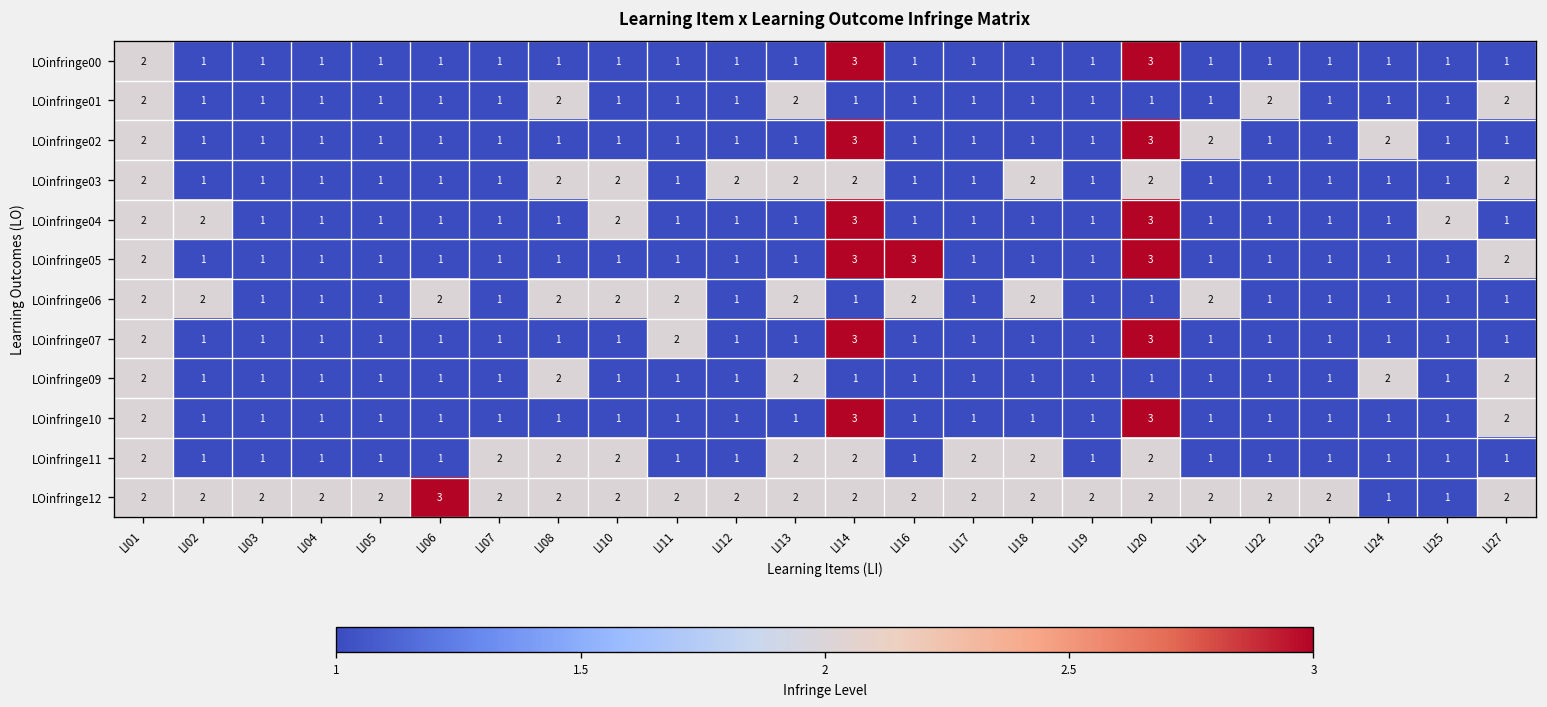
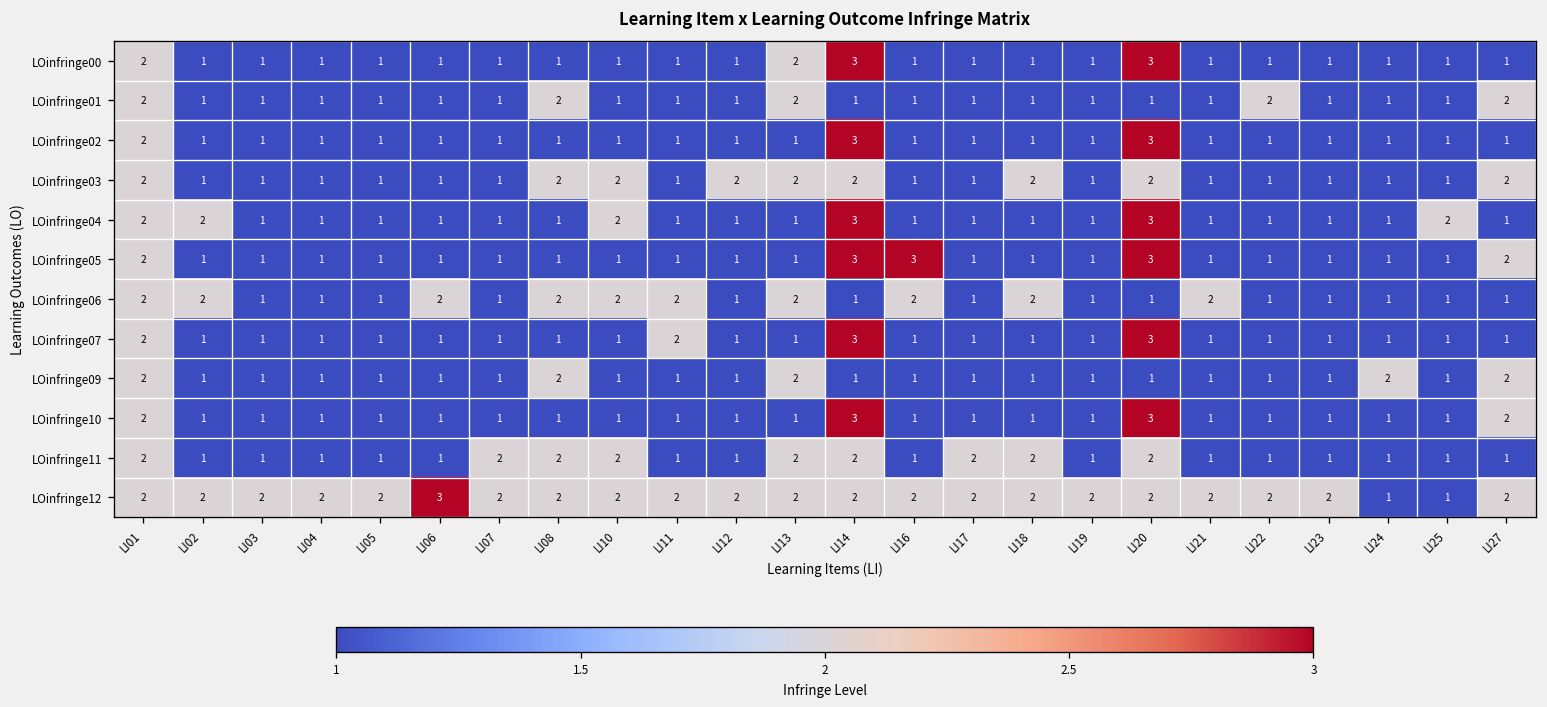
  {
    "LOinfringe00": {
      "LI01": 2,
      "LI02": 1,
      "LI03": 1,
      "LI04": 1,
      "LI05": 1,
      "LI06": 1,
      "LI07": 1,
      "LI08": 1,
      "LI10": 1,
      "LI11": 1,
      "LI12": 1,
-     "LI13": 1,
+     "LI13": 2,
      "LI14": 3,
      "LI16": 1,
      "LI17": 1,
      "LI18": 1,
      "LI19": 1,
      "LI20": 3,
      "LI21": 1,
      "LI22": 1,
      "LI23": 1,
      "LI24": 1,
      "LI25": 1,
      "LI27": 1
    },
    "LOinfringe02": {
      "LI01": 2,
      "LI02": 1,
      "LI03": 1,
      "LI04": 1,
      "LI05": 1,
      "LI06": 1,
      "LI07": 1,
      "LI08": 1,
      "LI10": 1,
      "LI11": 1,
      "LI12": 1,
      "LI13": 1,
      "LI14": 3,
      "LI16": 1,
      "LI17": 1,
      "LI18": 1,
      "LI19": 1,
      "LI20": 3,
-     "LI21": 2,
+     "LI21": 1,
      "LI22": 1,
      "LI23": 1,
-     "LI24": 2,
+     "LI24": 1,
      "LI25": 1,
      "LI27": 1
    }
  }
